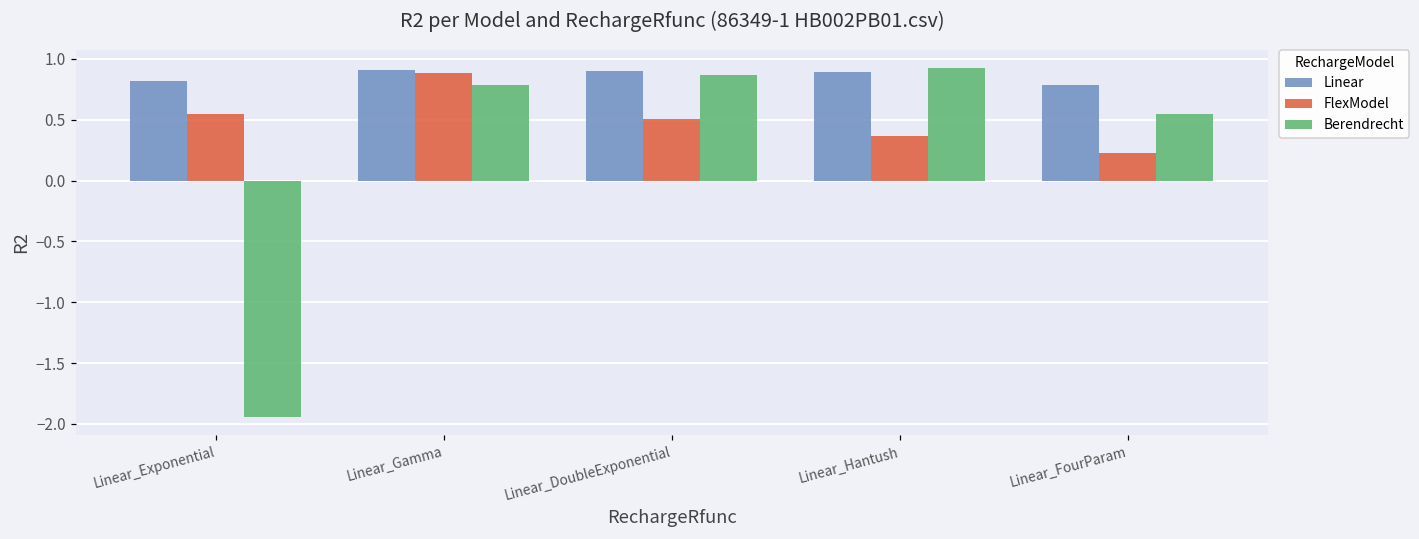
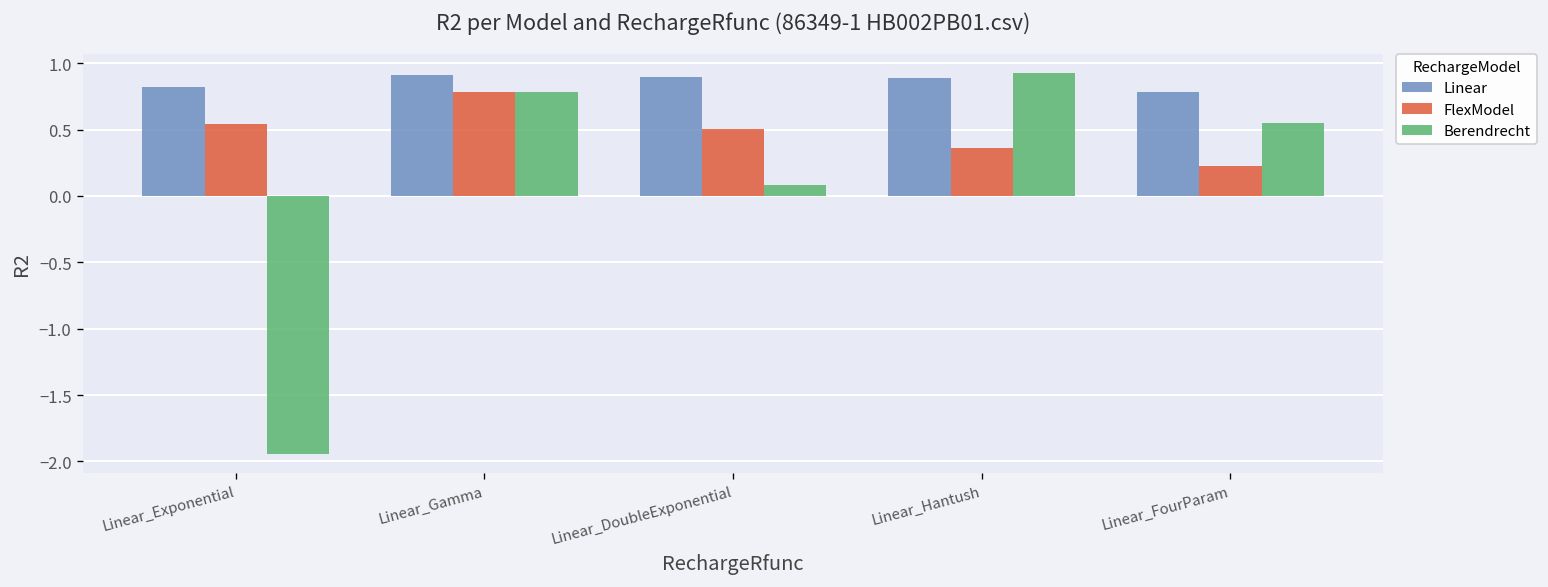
  {
    "Linear": {
      "Linear_Exponential": 0.82,
      "Linear_Gamma": 0.91,
      "Linear_DoubleExponential": 0.90,
      "Linear_Hantush": 0.89,
      "Linear_FourParam": 0.78
    },
    "FlexModel": {
      "Linear_Exponential": 0.54,
-     "Linear_Gamma": 0.88,
+     "Linear_Gamma": 0.78,
      "Linear_DoubleExponential": 0.51,
      "Linear_Hantush": 0.36,
      "Linear_FourParam": 0.23
    },
    "Berendrecht": {
      "Linear_Exponential": -1.94,
      "Linear_Gamma": 0.78,
-     "Linear_DoubleExponential": 0.87,
+     "Linear_DoubleExponential": 0.08,
      "Linear_Hantush": 0.93,
      "Linear_FourParam": 0.55
    }
  }
